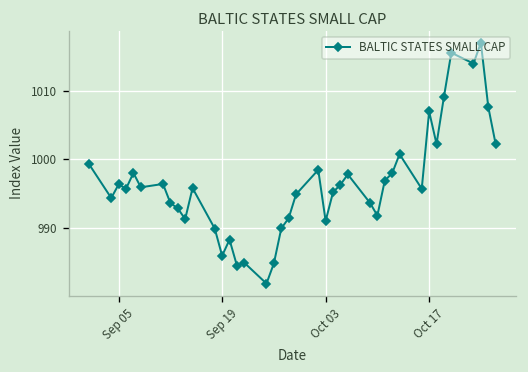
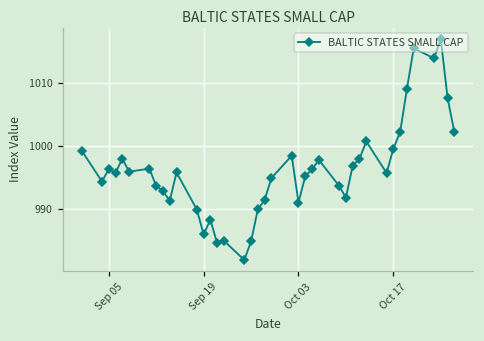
  {
    "Sep 05": 996,
    "Sep 19": 986,
    "Oct 03": 991,
-   "Oct 17": 1007
+   "Oct 17": 1000
  }
